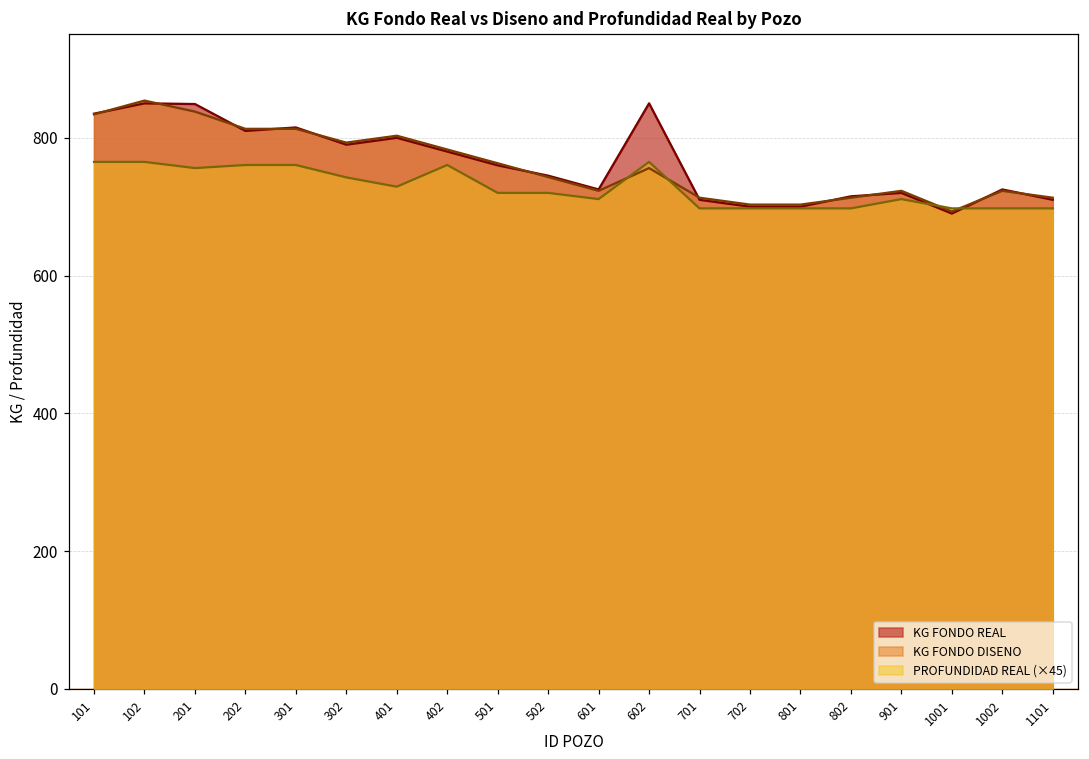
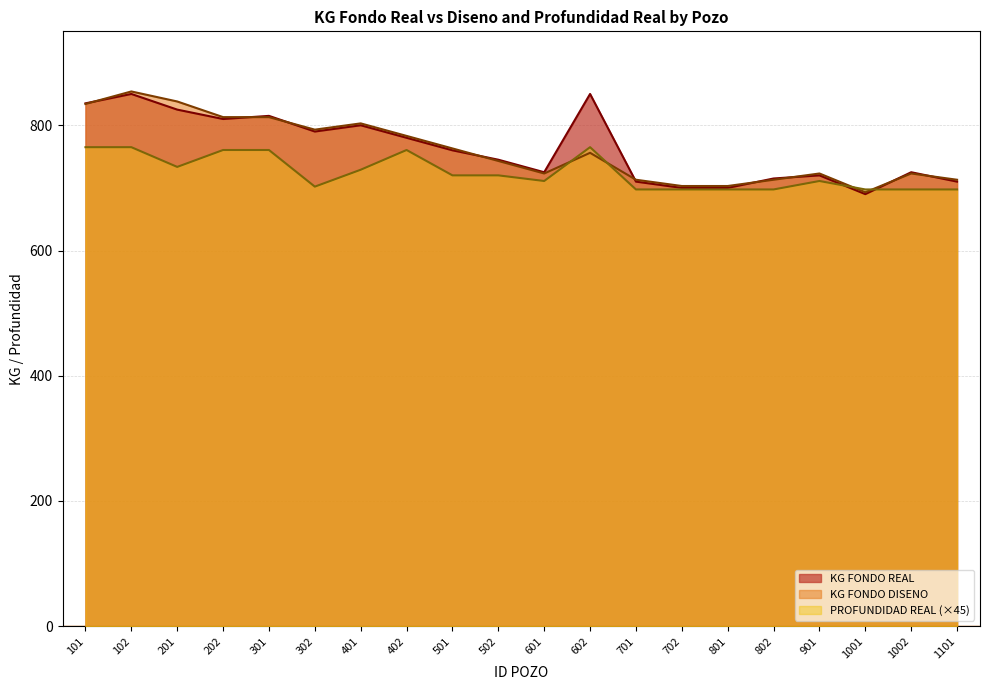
  {
    "KG FONDO REAL": {
-     "201": 850,
+     "201": 830,
      "602": 850
    },
    "KG FONDO DISENO": {
      "201": 840,
      "602": 760
    },
    "PROFUNDIDAD REAL (×45)": {
      "101": 770,
      "102": 770,
-     "201": 760,
+     "201": 730,
      "202": 760,
      "301": 760,
-     "302": 740,
+     "302": 700,
      "401": 730,
      "402": 760,
      "501": 720,
      "502": 720,
      "601": 710,
      "602": 770,
      "701": 700,
      "802": 700,
      "901": 710,
      "1001": 700,
      "1002": 700,
      "1101": 700
    }
  }
